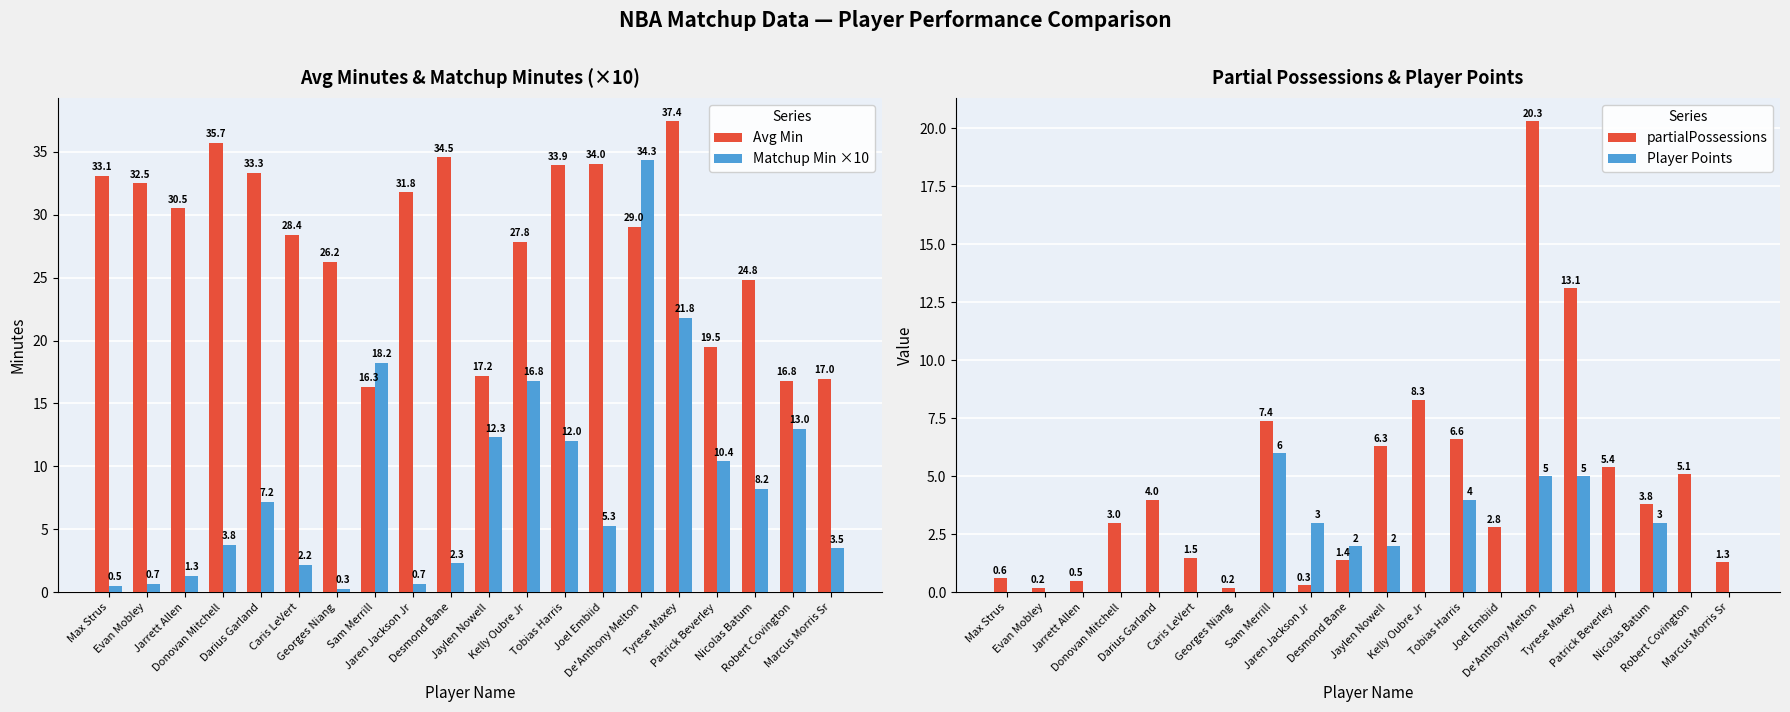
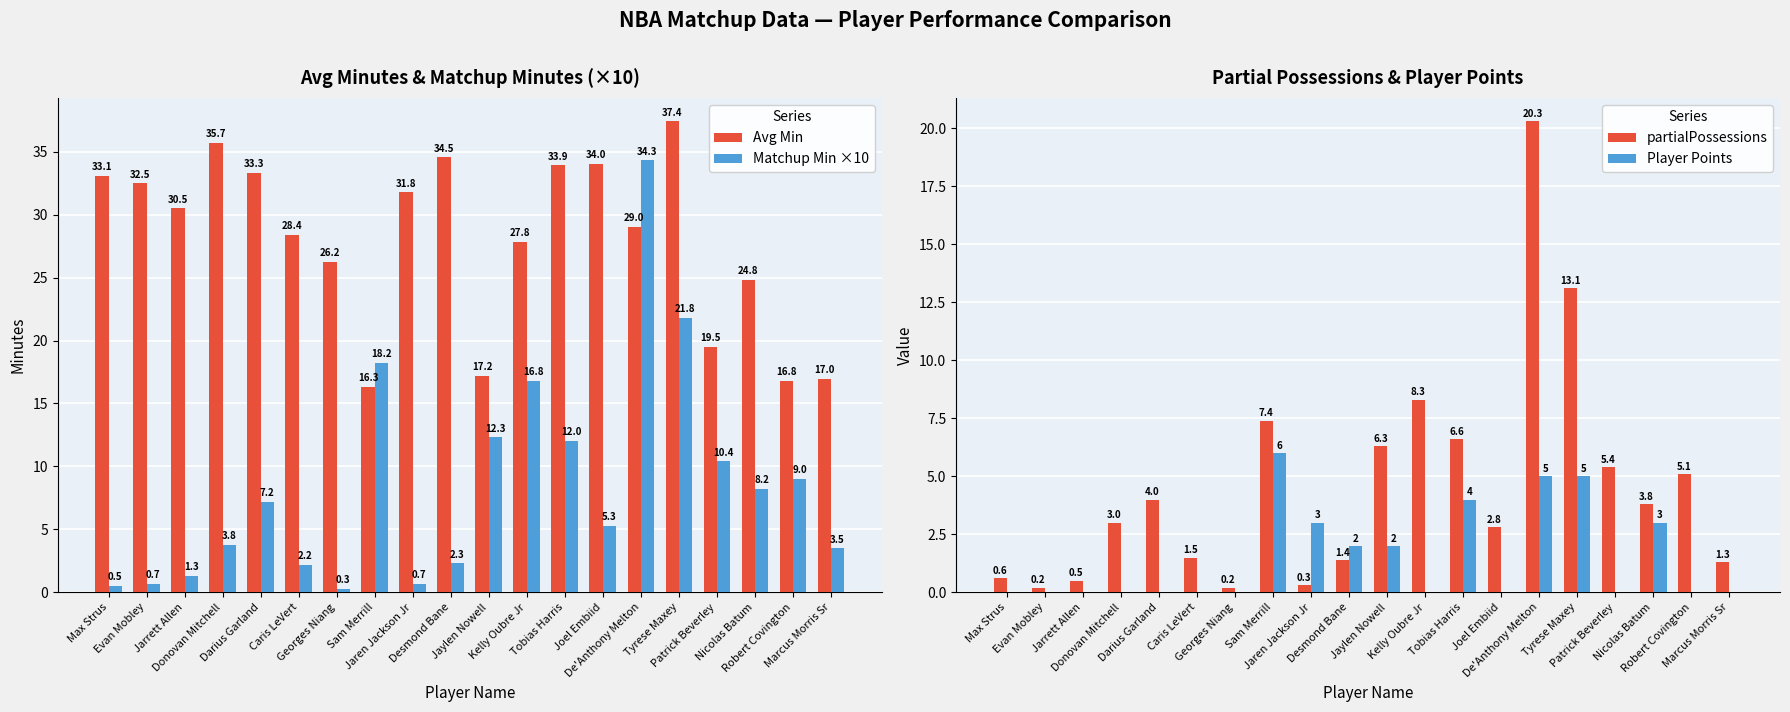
  {
    "Avg Minutes & Matchup Minutes (×10)": {
      "Avg Min": {
        "Max Strus": 33.1,
        "Evan Mobley": 32.5,
        "Jarrett Allen": 30.5,
        "Donovan Mitchell": 35.7,
        "Darius Garland": 33.3,
        "Caris LeVert": 28.4,
        "Georges Niang": 26.2,
        "Sam Merrill": 16.3,
        "Jaren Jackson Jr": 31.8,
        "Desmond Bane": 34.5,
        "Jaylen Nowell": 17.2,
        "Kelly Oubre Jr": 27.8,
        "Tobias Harris": 33.9,
        "Joel Embiid": 34.0,
        "De'Anthony Melton": 29.0,
        "Tyrese Maxey": 37.4,
        "Patrick Beverley": 19.5,
        "Nicolas Batum": 24.8,
        "Robert Covington": 16.8,
        "Marcus Morris Sr": 17.0
      },
      "Matchup Min ×10": {
        "Max Strus": 0.5,
        "Evan Mobley": 0.7,
        "Jarrett Allen": 1.3,
        "Donovan Mitchell": 3.8,
        "Darius Garland": 7.2,
        "Caris LeVert": 2.2,
        "Georges Niang": 0.3,
        "Sam Merrill": 18.2,
        "Jaren Jackson Jr": 0.7,
        "Desmond Bane": 2.3,
        "Jaylen Nowell": 12.3,
        "Kelly Oubre Jr": 16.8,
        "Tobias Harris": 12.0,
        "Joel Embiid": 5.3,
        "De'Anthony Melton": 34.3,
        "Tyrese Maxey": 21.8,
        "Patrick Beverley": 10.4,
        "Nicolas Batum": 8.2,
-       "Robert Covington": 13.0,
+       "Robert Covington": 9.0,
        "Marcus Morris Sr": 3.5
      }
    },
    "Partial Possessions & Player Points": {
      "partialPossessions": {
        "Max Strus": 0.6,
        "Evan Mobley": 0.2,
        "Jarrett Allen": 0.5,
        "Donovan Mitchell": 3.0,
        "Darius Garland": 4.0,
        "Caris LeVert": 1.5,
        "Georges Niang": 0.2,
        "Sam Merrill": 7.4,
        "Jaren Jackson Jr": 0.3,
        "Desmond Bane": 1.4,
        "Jaylen Nowell": 6.3,
        "Kelly Oubre Jr": 8.3,
        "Tobias Harris": 6.6,
        "Joel Embiid": 2.8,
        "De'Anthony Melton": 20.3,
        "Tyrese Maxey": 13.1,
        "Patrick Beverley": 5.4,
        "Nicolas Batum": 3.8,
        "Robert Covington": 5.1,
        "Marcus Morris Sr": 1.3
      },
      "Player Points": {
        "Sam Merrill": 6,
        "Jaren Jackson Jr": 3,
        "Desmond Bane": 2,
        "Jaylen Nowell": 2,
        "Tobias Harris": 4,
        "De'Anthony Melton": 5,
        "Tyrese Maxey": 5,
        "Nicolas Batum": 3
      }
    }
  }
